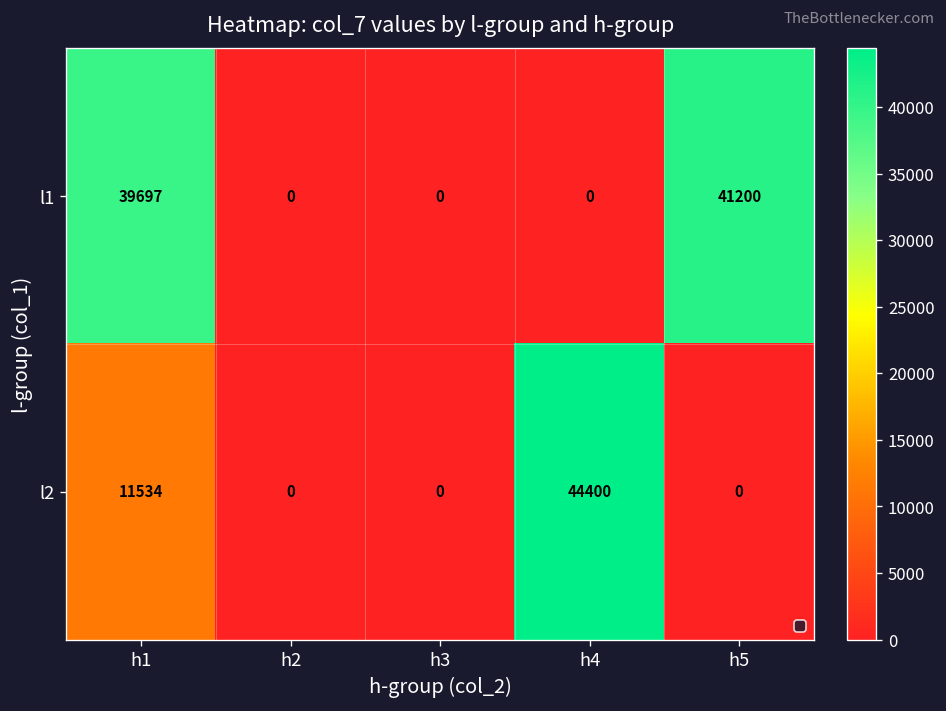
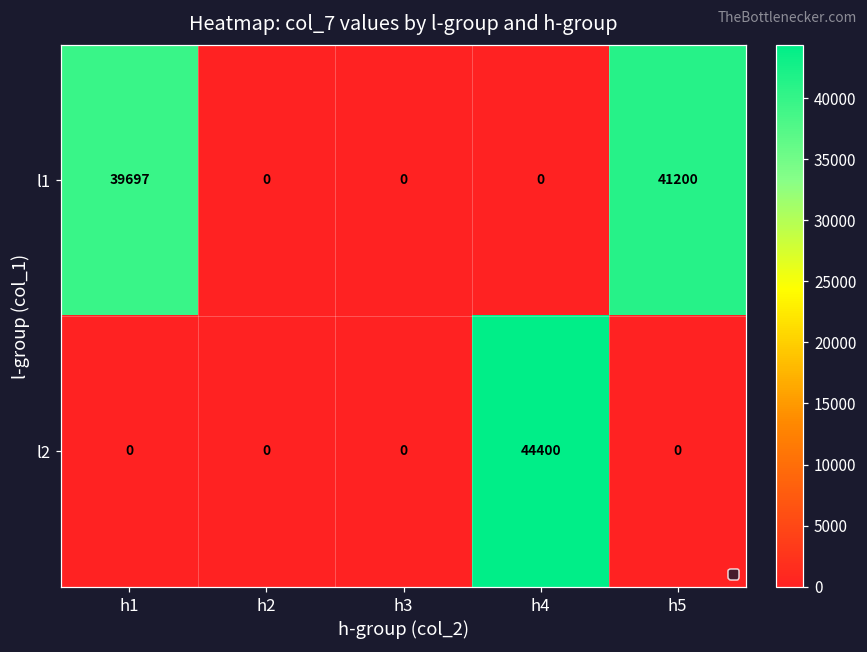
  {
    "l1": {
      "h1": 39697,
      "h2": 0,
      "h3": 0,
      "h4": 0,
      "h5": 41200
    },
    "l2": {
-     "h1": 11534,
+     "h1": 0,
      "h2": 0,
      "h3": 0,
      "h4": 44400,
      "h5": 0
    }
  }
